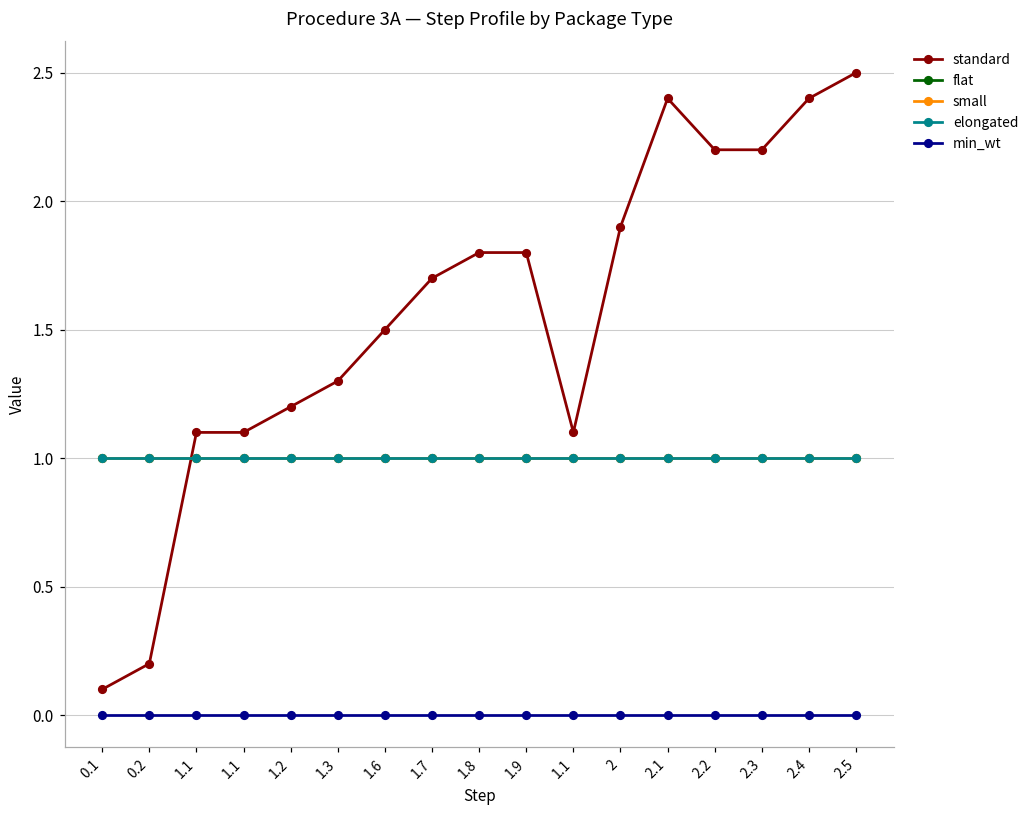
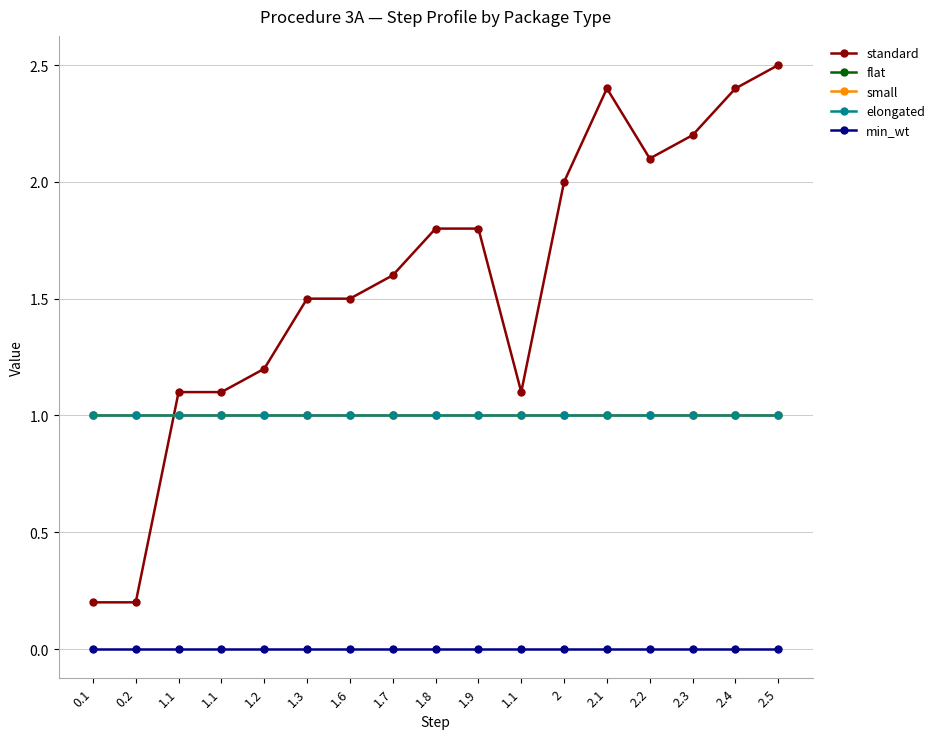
  {
    "standard": {
-     "0.1": 0.1,
+     "0.1": 0.2,
      "0.2": 0.2,
      "1.2": 1.2,
-     "1.3": 1.3,
+     "1.3": 1.5,
      "1.6": 1.5,
-     "1.7": 1.7,
+     "1.7": 1.6,
      "1.8": 1.8,
      "1.9": 1.8,
-     "2": 1.9,
+     "2": 2.0,
      "2.1": 2.4,
-     "2.2": 2.2,
+     "2.2": 2.1,
      "2.3": 2.2,
      "2.4": 2.4,
      "2.5": 2.5
    },
    "elongated": {
      "0.1": 1.0,
      "0.2": 1.0,
      "1.2": 1.0,
      "1.3": 1.0,
      "1.6": 1.0,
      "1.7": 1.0,
      "1.8": 1.0,
      "1.9": 1.0,
      "2": 1.0,
      "2.1": 1.0,
      "2.2": 1.0,
      "2.3": 1.0,
      "2.4": 1.0,
      "2.5": 1.0
    },
    "min_wt": {
      "0.1": 0.0,
      "0.2": 0.0,
      "1.2": 0.0,
      "1.3": 0.0,
      "1.6": 0.0,
      "1.7": 0.0,
      "1.8": 0.0,
      "1.9": 0.0,
      "2": 0.0,
      "2.1": 0.0,
      "2.2": 0.0,
      "2.3": 0.0,
      "2.4": 0.0,
      "2.5": 0.0
    }
  }
